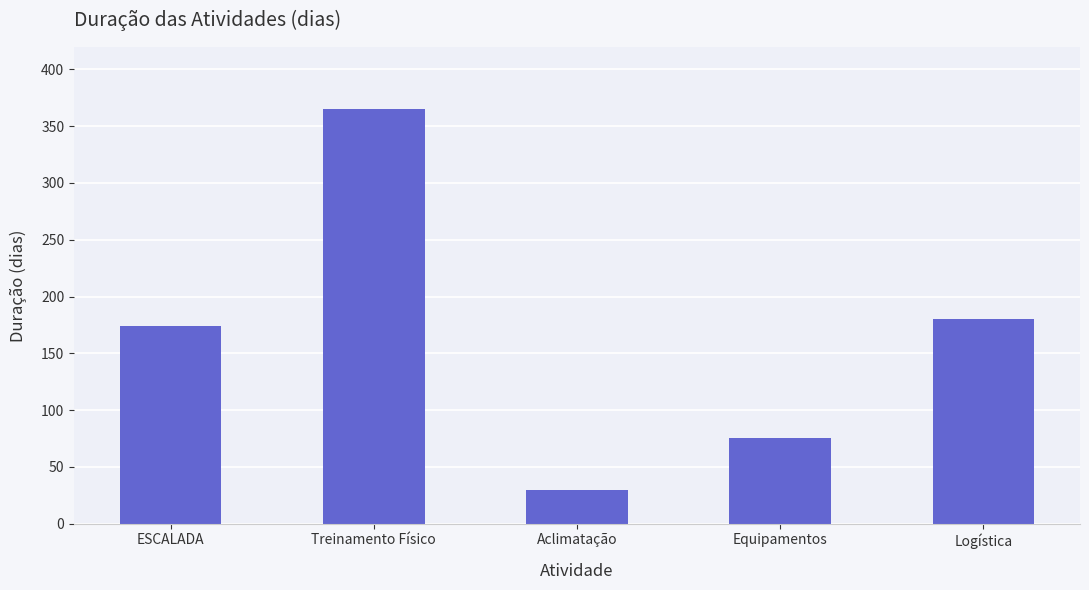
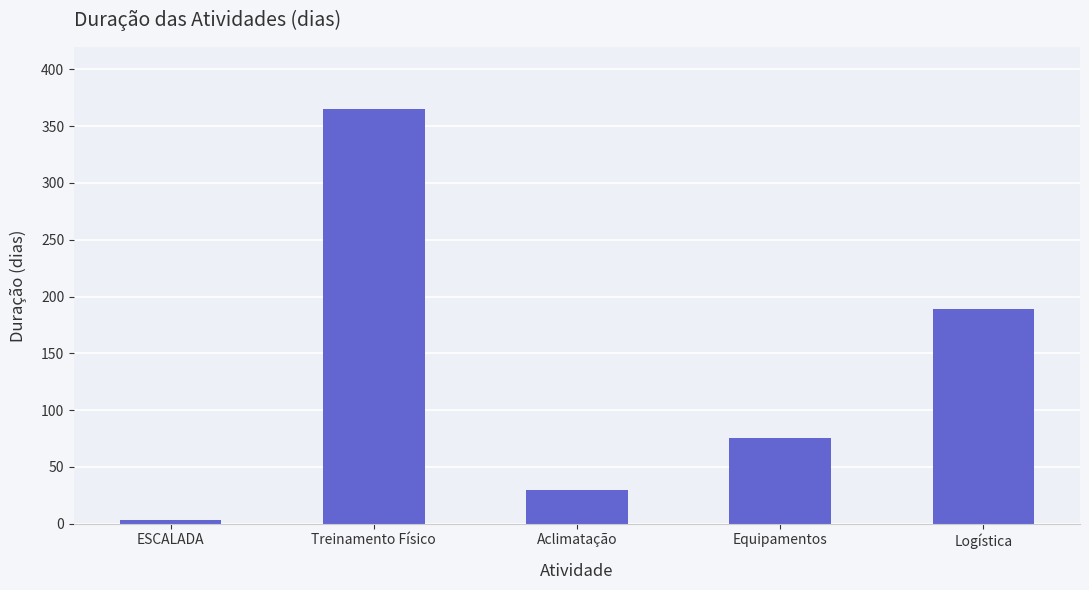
  {
-   "ESCALADA": 174,
+   "ESCALADA": 3,
    "Treinamento Físico": 365,
    "Aclimatação": 30,
    "Equipamentos": 75,
-   "Logística": 180
+   "Logística": 189
  }
